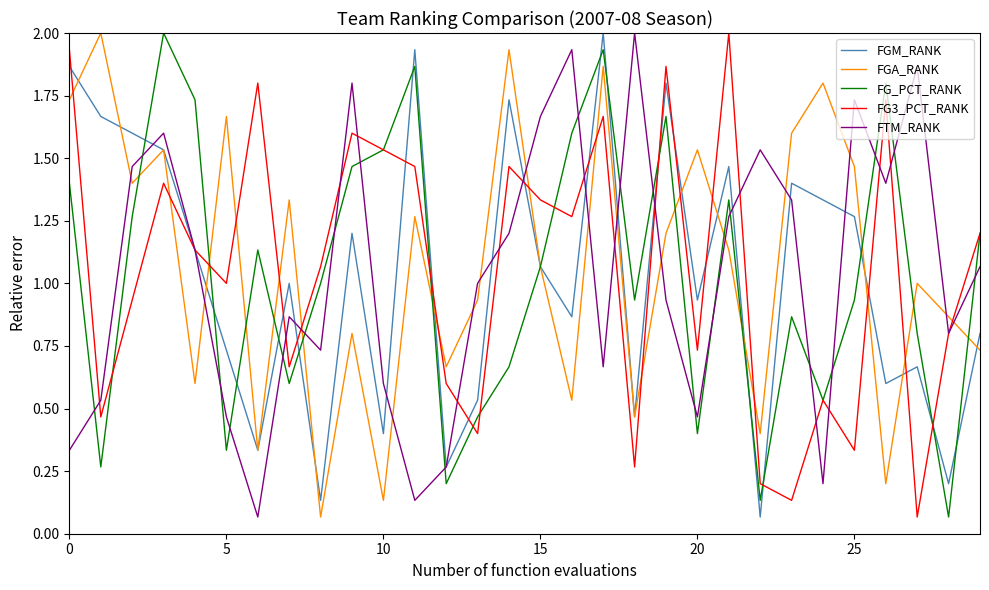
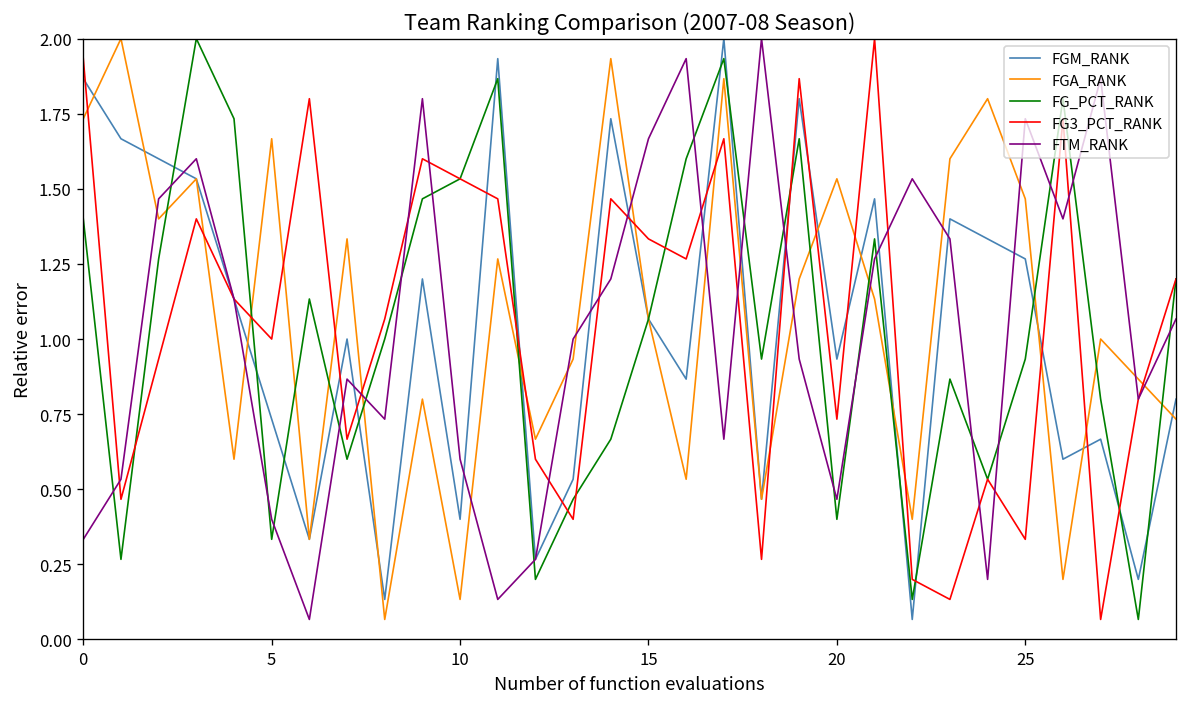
  {
    "FGM_RANK": {
      "0": 1.87,
      "5": 0.73,
      "10": 0.40,
      "20": 0.93,
      "25": 1.27
    },
    "FGA_RANK": {
      "0": 1.73,
      "5": 1.67,
      "10": 0.13,
      "20": 1.53,
      "25": 1.47
    },
    "FG_PCT_RANK": {
      "0": 1.40,
      "5": 0.33,
      "20": 0.40,
      "25": 0.93
    },
    "FG3_PCT_RANK": {
      "0": 1.93,
      "5": 1.00,
      "15": 1.33,
      "20": 0.73,
      "25": 0.33
    },
    "FTM_RANK": {
      "0": 0.33,
-     "5": 0.47,
+     "5": 0.40,
      "10": 0.60,
      "15": 1.67,
      "20": 0.47
    }
  }
